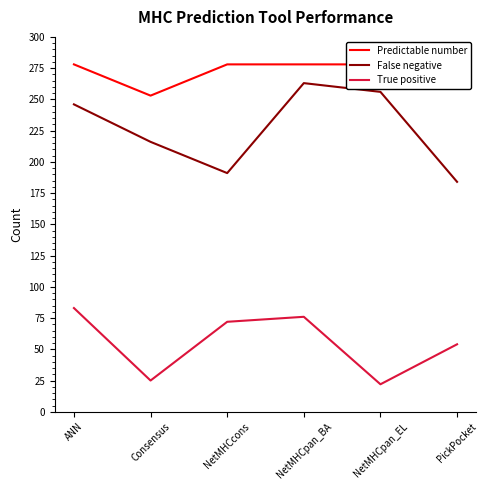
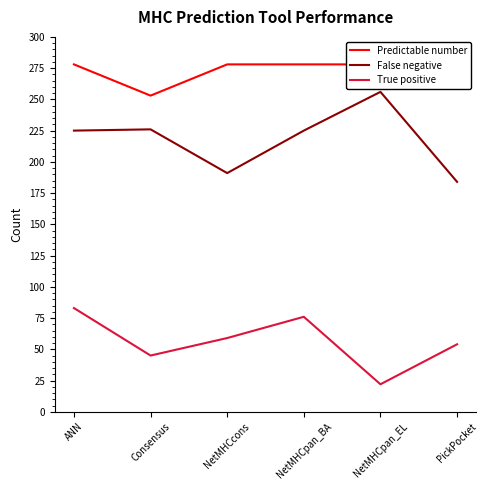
  {
    "Predictable number": {
      "ANN": 278,
      "Consensus": 253,
      "NetMHCcons": 278,
      "NetMHCpan_BA": 278
    },
    "False negative": {
-     "ANN": 246,
-     "Consensus": 216,
+     "ANN": 225,
+     "Consensus": 226,
      "NetMHCcons": 191,
-     "NetMHCpan_BA": 263,
+     "NetMHCpan_BA": 225,
      "NetMHCpan_EL": 256,
      "PickPocket": 184
    },
    "True positive": {
      "ANN": 83,
-     "Consensus": 25,
-     "NetMHCcons": 72,
+     "Consensus": 45,
+     "NetMHCcons": 59,
      "NetMHCpan_BA": 76,
      "NetMHCpan_EL": 22,
      "PickPocket": 54
    }
  }
